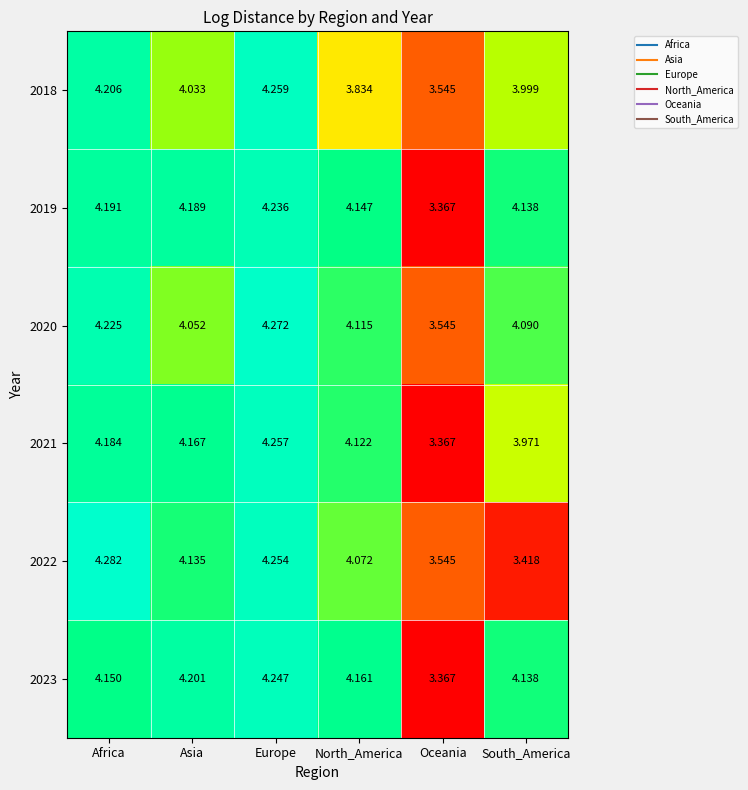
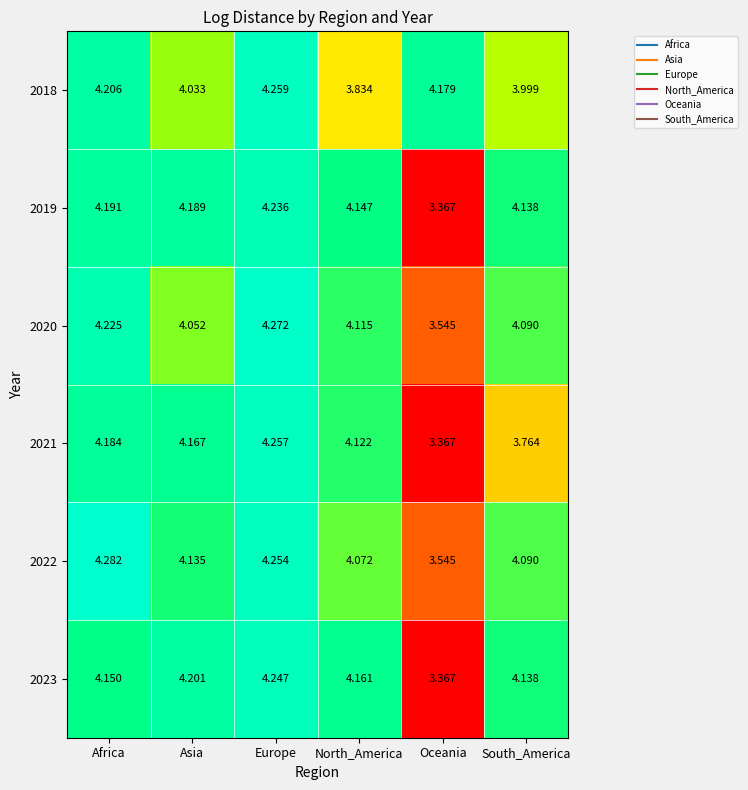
  {
    "2018": {
      "Africa": 4.206,
      "Asia": 4.033,
      "Europe": 4.259,
      "North_America": 3.834,
-     "Oceania": 3.545,
+     "Oceania": 4.179,
      "South_America": 3.999
    },
    "2019": {
      "Africa": 4.191,
      "Asia": 4.189,
      "Europe": 4.236,
      "North_America": 4.147,
      "Oceania": 3.367,
      "South_America": 4.138
    },
    "2020": {
      "Africa": 4.225,
      "Asia": 4.052,
      "Europe": 4.272,
      "North_America": 4.115,
      "Oceania": 3.545,
      "South_America": 4.090
    },
    "2021": {
      "Africa": 4.184,
      "Asia": 4.167,
      "Europe": 4.257,
      "North_America": 4.122,
      "Oceania": 3.367,
-     "South_America": 3.971
+     "South_America": 3.764
    },
    "2022": {
      "Africa": 4.282,
      "Asia": 4.135,
      "Europe": 4.254,
      "North_America": 4.072,
      "Oceania": 3.545,
-     "South_America": 3.418
+     "South_America": 4.090
    },
    "2023": {
      "Africa": 4.150,
      "Asia": 4.201,
      "Europe": 4.247,
      "North_America": 4.161,
      "Oceania": 3.367,
      "South_America": 4.138
    }
  }
